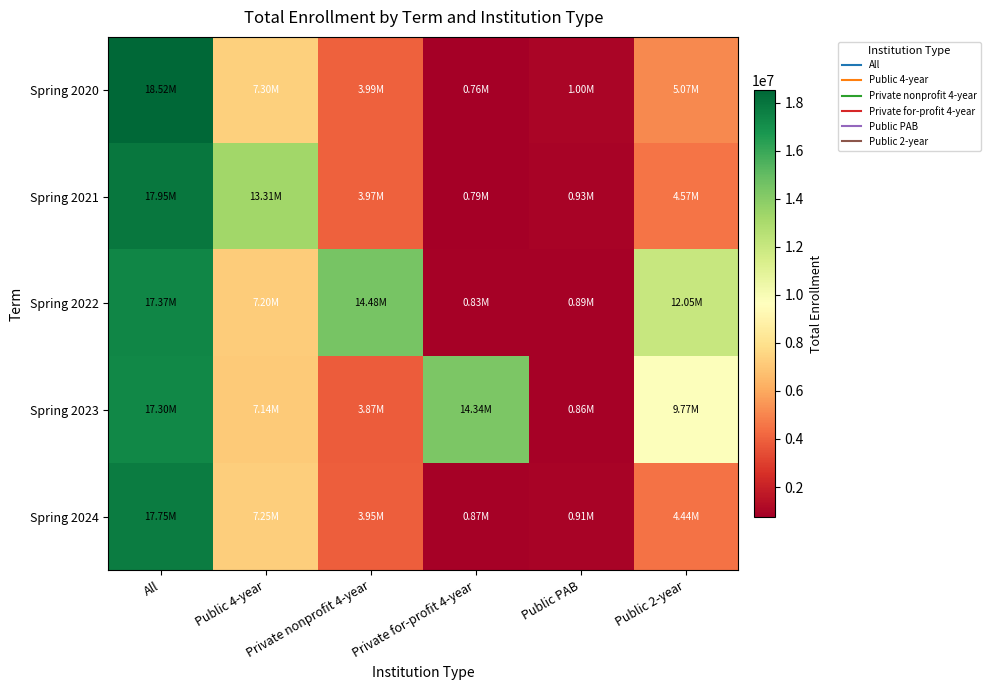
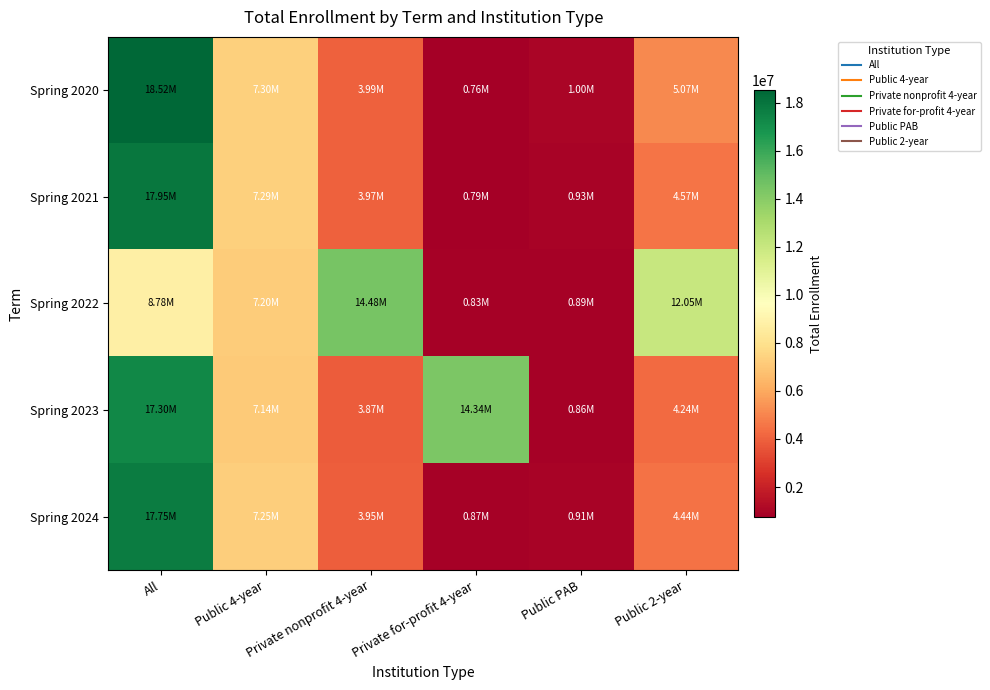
  {
    "Spring 2020": {
      "All": "18.52M",
      "Public 4-year": "7.30M",
      "Private nonprofit 4-year": "3.99M",
      "Private for-profit 4-year": "0.76M",
      "Public PAB": "1.00M",
      "Public 2-year": "5.07M"
    },
    "Spring 2021": {
      "All": "17.95M",
-     "Public 4-year": "13.31M",
+     "Public 4-year": "7.29M",
      "Private nonprofit 4-year": "3.97M",
      "Private for-profit 4-year": "0.79M",
      "Public PAB": "0.93M",
      "Public 2-year": "4.57M"
    },
    "Spring 2022": {
-     "All": "17.37M",
+     "All": "8.78M",
      "Public 4-year": "7.20M",
      "Private nonprofit 4-year": "14.48M",
      "Private for-profit 4-year": "0.83M",
      "Public PAB": "0.89M",
      "Public 2-year": "12.05M"
    },
    "Spring 2023": {
      "All": "17.30M",
      "Public 4-year": "7.14M",
      "Private nonprofit 4-year": "3.87M",
      "Private for-profit 4-year": "14.34M",
      "Public PAB": "0.86M",
-     "Public 2-year": "9.77M"
+     "Public 2-year": "4.24M"
    },
    "Spring 2024": {
      "All": "17.75M",
      "Public 4-year": "7.25M",
      "Private nonprofit 4-year": "3.95M",
      "Private for-profit 4-year": "0.87M",
      "Public PAB": "0.91M",
      "Public 2-year": "4.44M"
    }
  }
